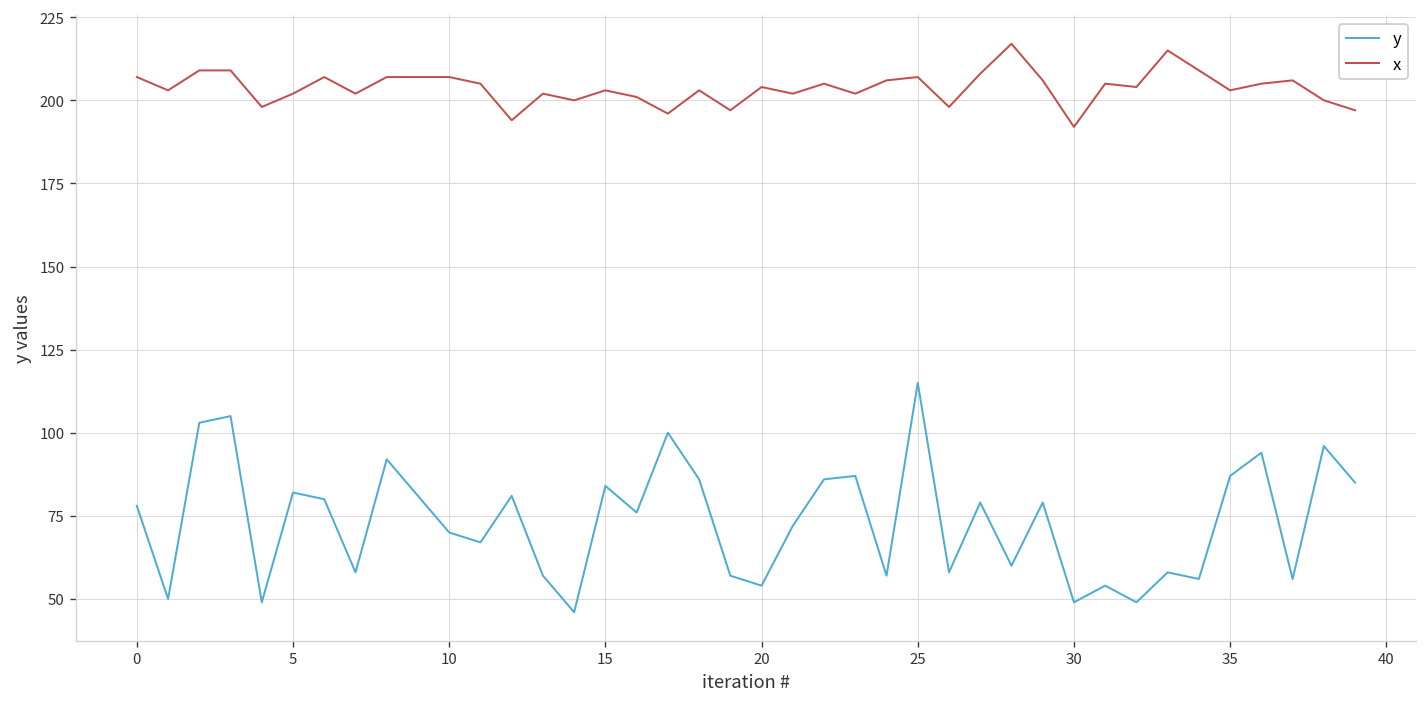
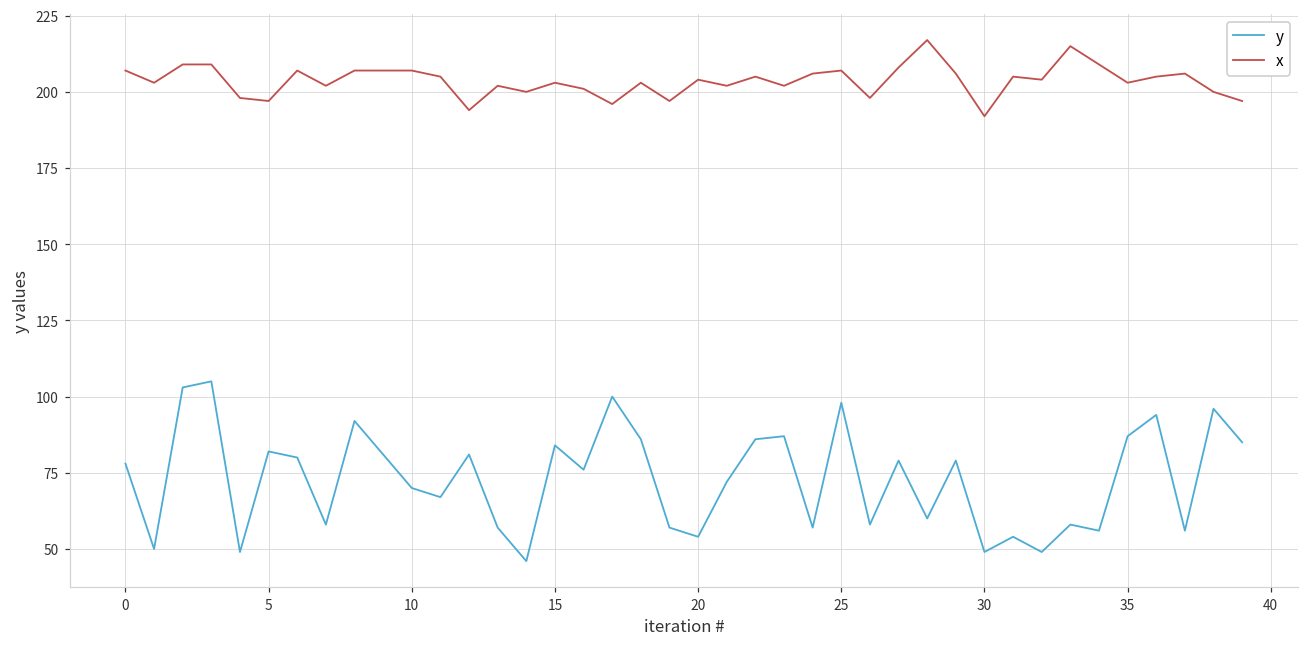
  {
    "y": {
      "0": 78,
      "5": 82,
      "10": 70,
      "15": 84,
      "20": 54,
-     "25": 115,
+     "25": 98,
      "30": 49,
      "35": 87
    },
    "x": {
      "0": 207,
-     "5": 202,
+     "5": 197,
      "10": 207,
      "15": 203,
      "20": 204,
      "25": 207,
      "30": 192,
      "35": 203
    }
  }
